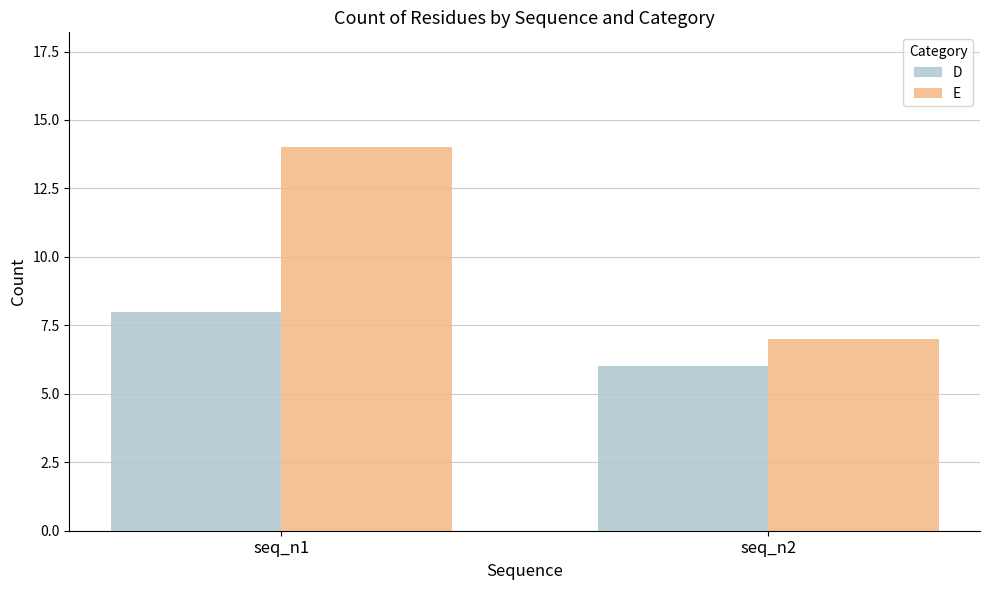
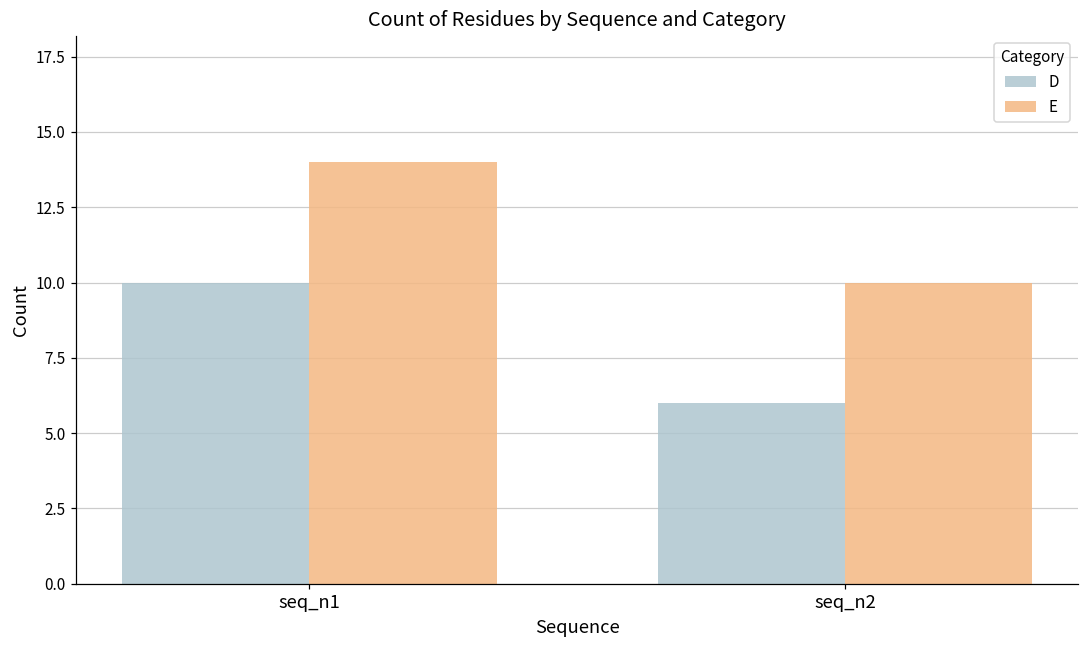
  {
    "D": {
-     "seq_n1": 8,
+     "seq_n1": 10,
      "seq_n2": 6
    },
    "E": {
      "seq_n1": 14,
-     "seq_n2": 7
+     "seq_n2": 10
    }
  }
